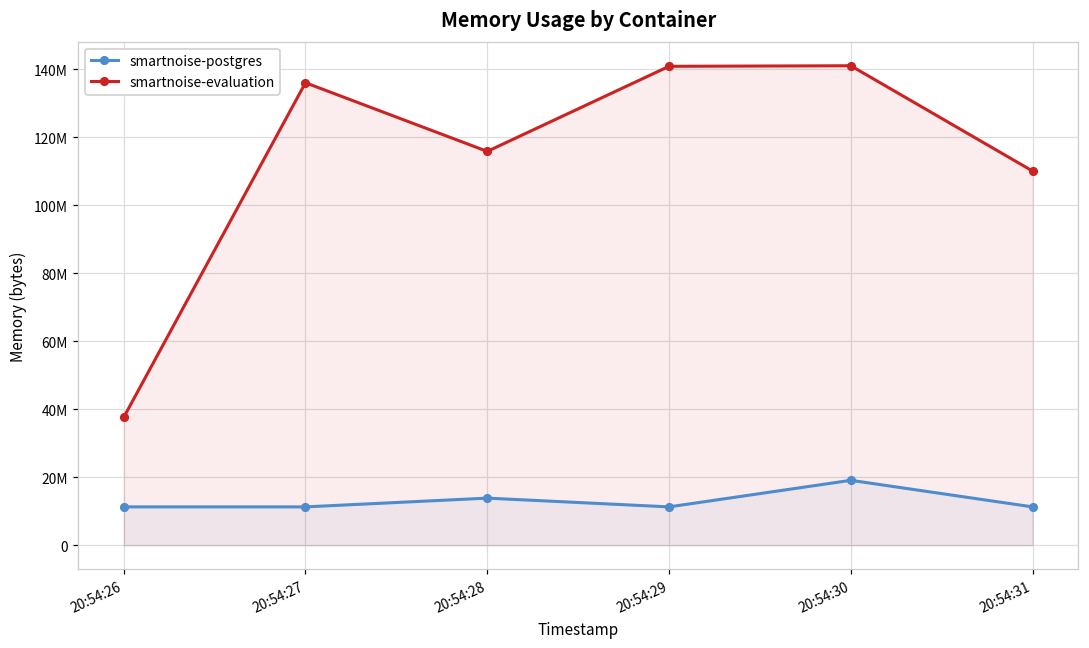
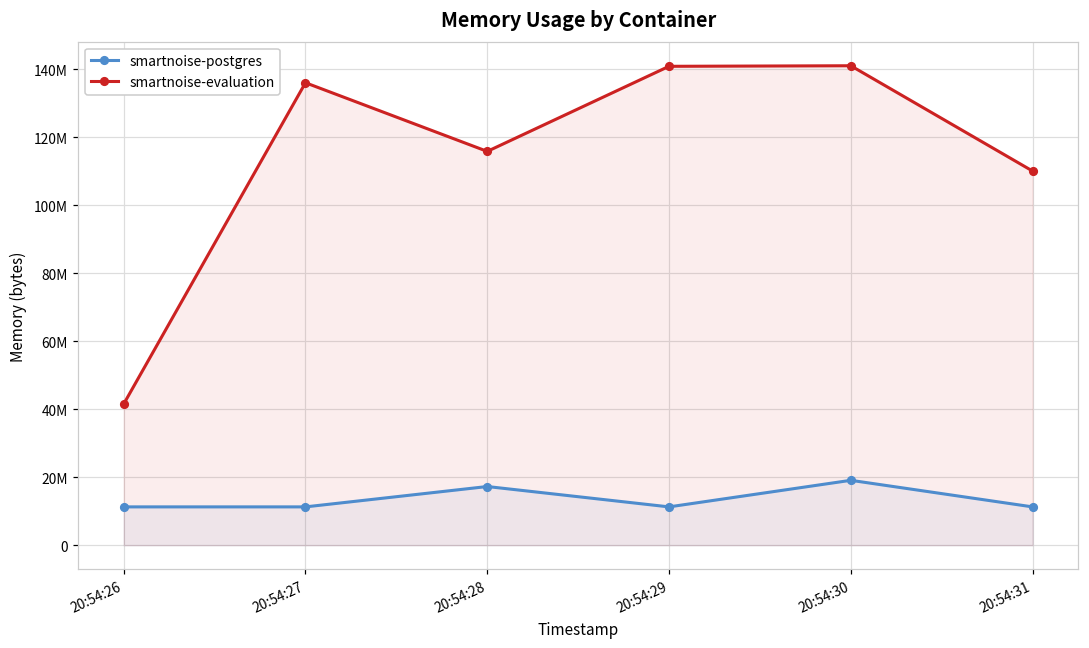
  {
    "smartnoise-postgres": {
      "20:54:26": 11000000,
      "20:54:27": 11000000,
-     "20:54:28": 14000000,
+     "20:54:28": 17000000,
      "20:54:29": 11000000,
      "20:54:30": 19000000,
      "20:54:31": 11000000
    },
    "smartnoise-evaluation": {
-     "20:54:26": 38000000,
+     "20:54:26": 42000000,
      "20:54:27": 136000000,
      "20:54:28": 116000000,
      "20:54:29": 141000000,
      "20:54:30": 141000000,
      "20:54:31": 110000000
    }
  }
